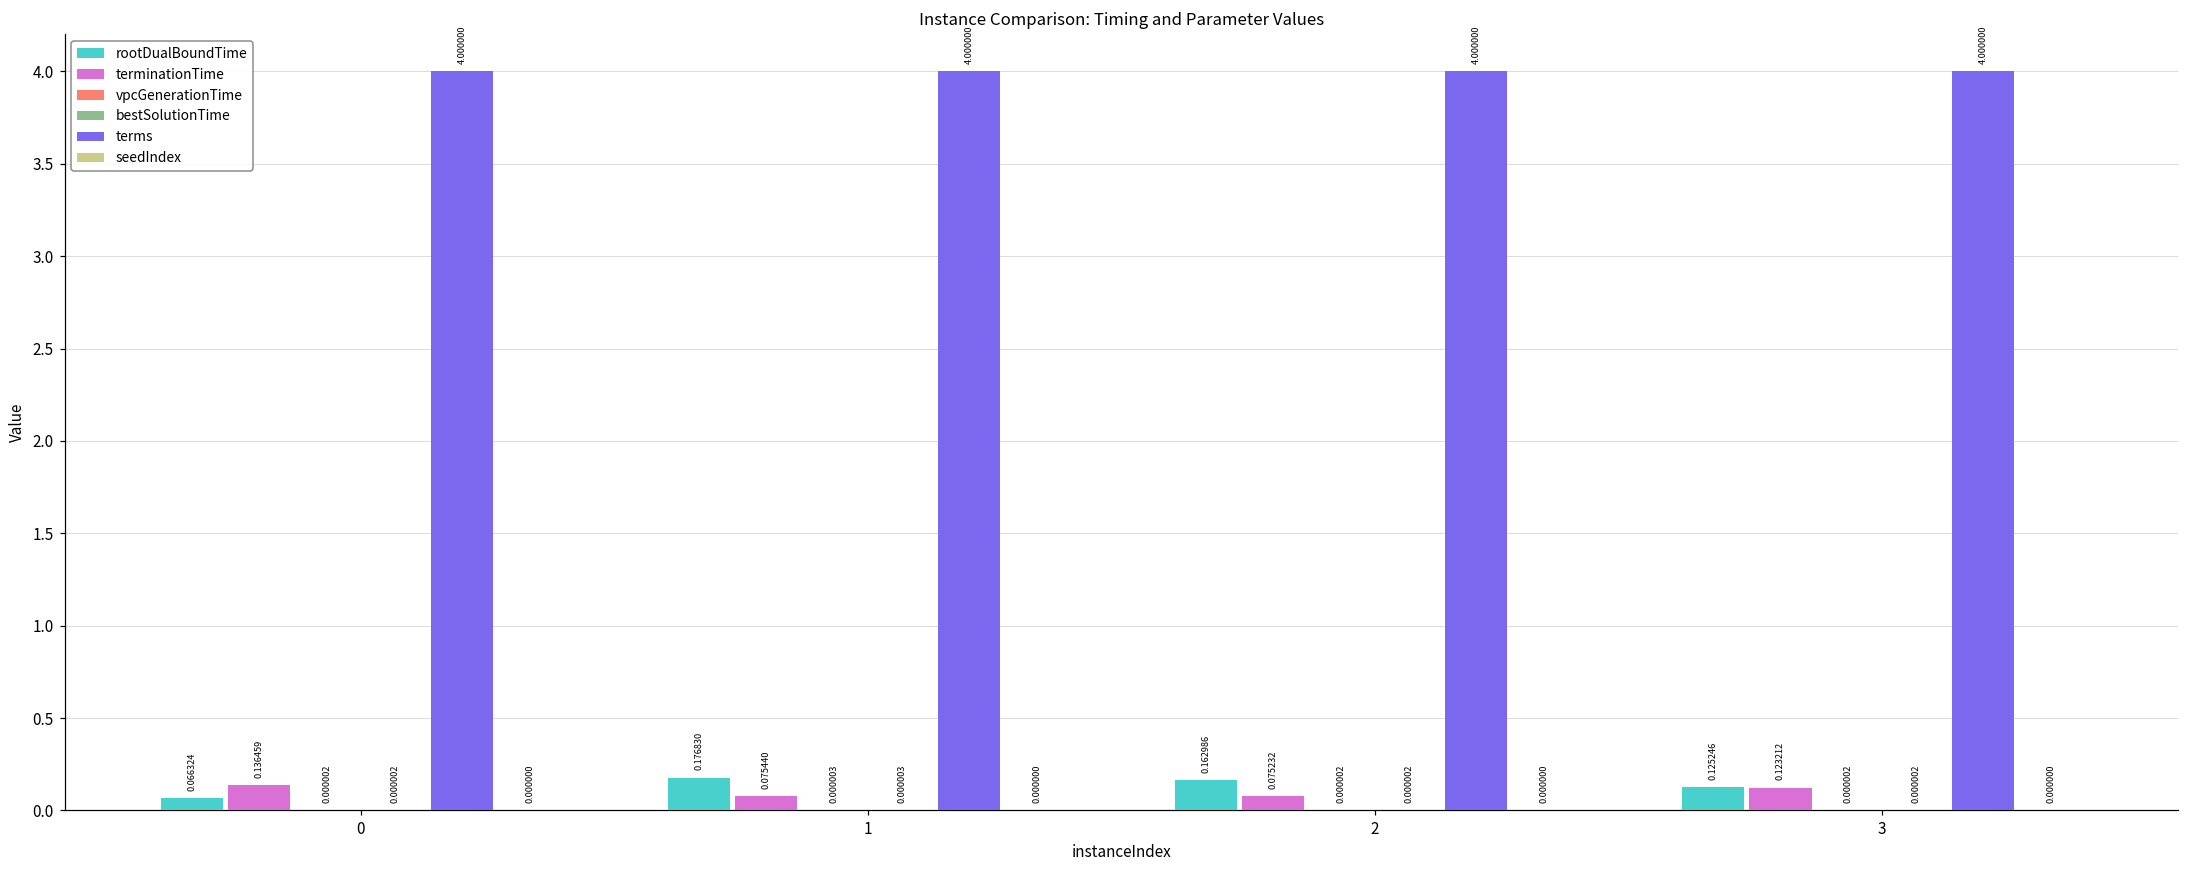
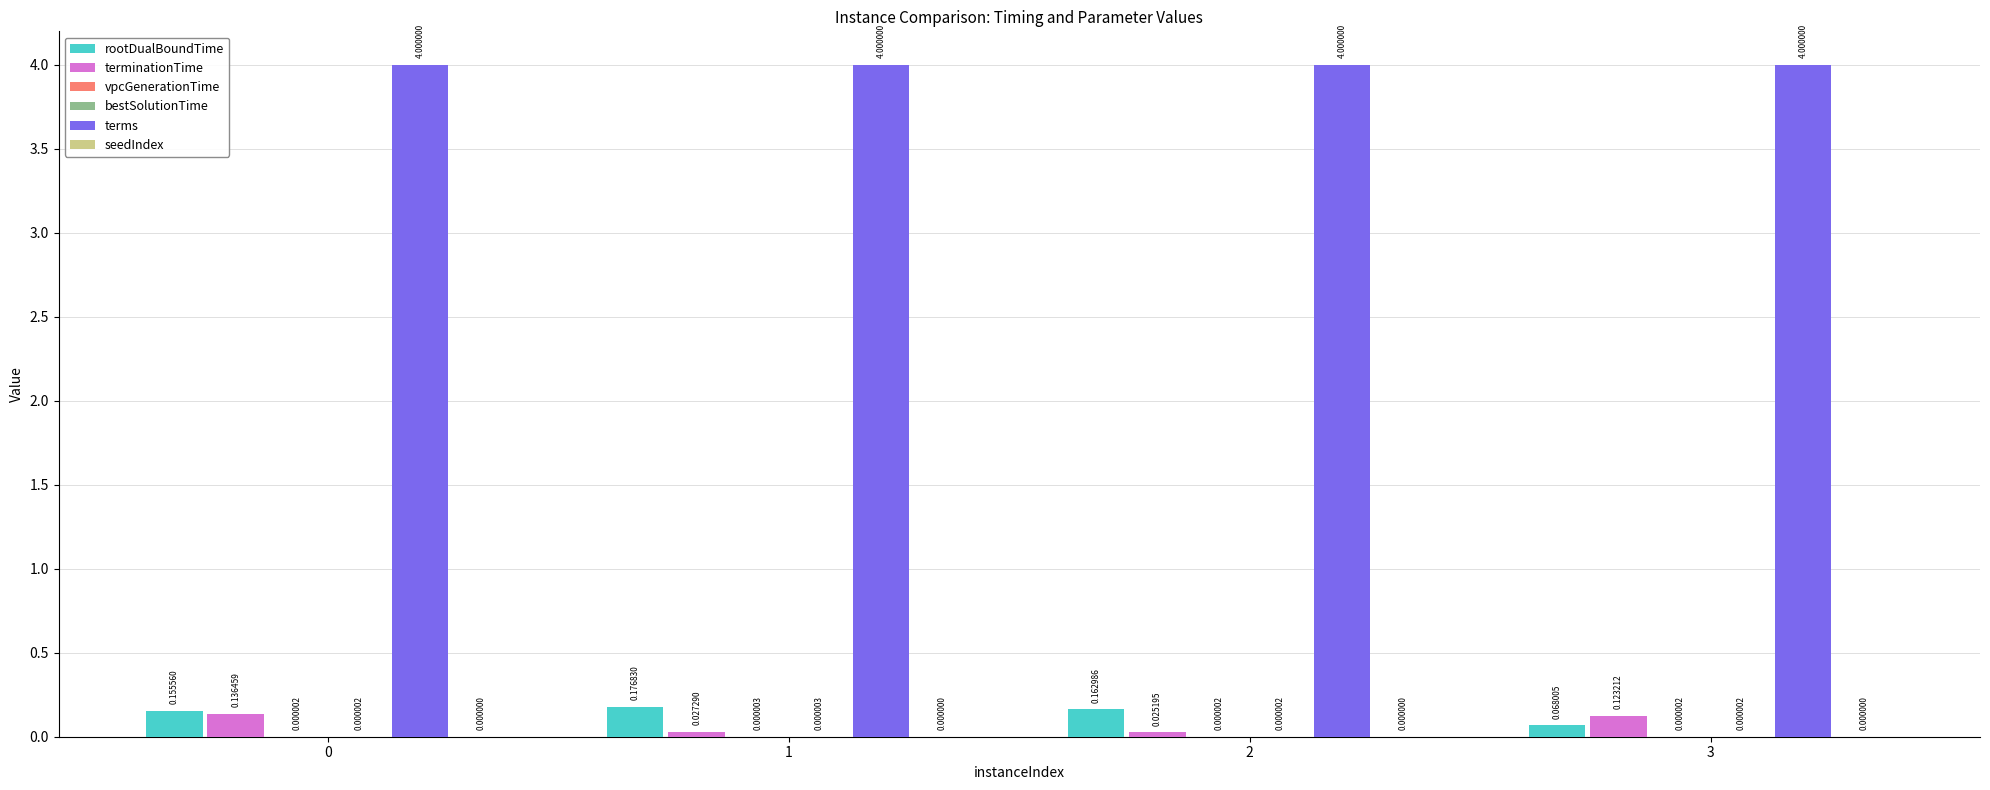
  {
    "rootDualBoundTime": {
-     "0": 0.066324,
+     "0": 0.155560,
      "1": 0.176830,
      "2": 0.162986,
-     "3": 0.125246
+     "3": 0.068005
    },
    "terminationTime": {
      "0": 0.136459,
-     "1": 0.075440,
-     "2": 0.075232,
+     "1": 0.027290,
+     "2": 0.025195,
      "3": 0.123212
    },
    "vpcGenerationTime": {
      "0": 0.000002,
      "1": 0.000003,
      "2": 0.000002,
      "3": 0.000002
    },
    "bestSolutionTime": {
      "0": 0.000002,
      "1": 0.000003,
      "2": 0.000002,
      "3": 0.000002
    },
    "terms": {
      "0": 4.000000,
      "1": 4.000000,
      "2": 4.000000,
      "3": 4.000000
    },
    "seedIndex": {
      "0": 0.000000,
      "1": 0.000000,
      "2": 0.000000,
      "3": 0.000000
    }
  }
